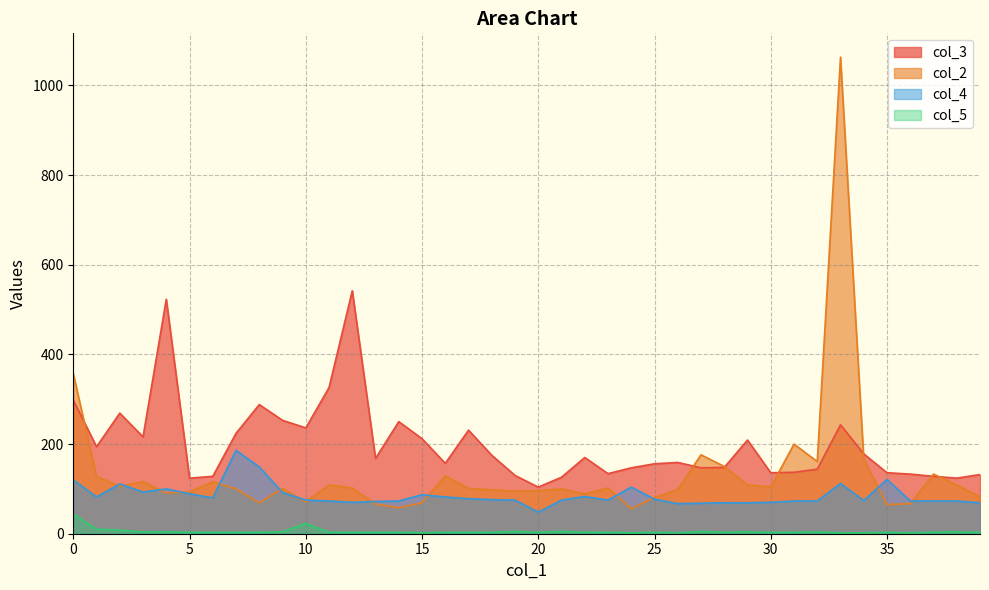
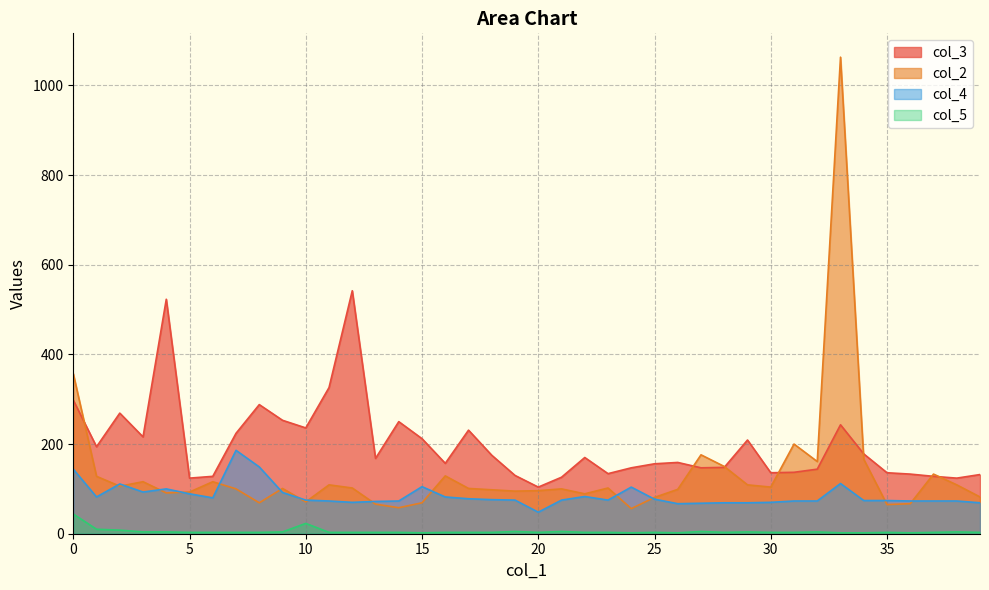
  {
    "col_4": {
-     "0": 120,
-     "15": 90,
+     "0": 140,
+     "15": 110,
      "20": 50,
      "30": 70,
-     "35": 120
+     "35": 70
    },
    "col_5": {
      "0": 40,
      "5": 0,
      "10": 20,
      "15": 0,
      "20": 0,
      "25": 0,
      "30": 0,
      "35": 0
    }
  }
